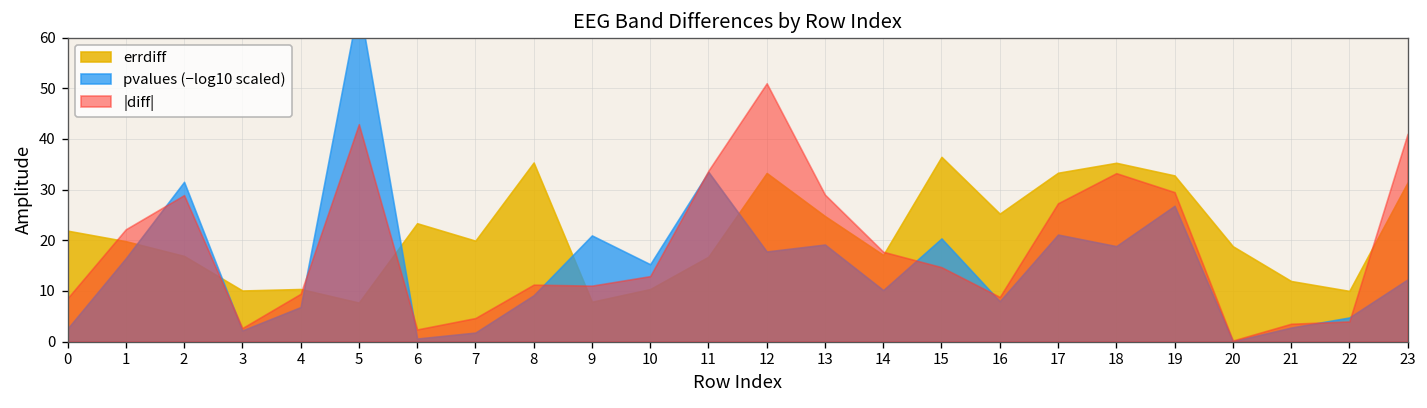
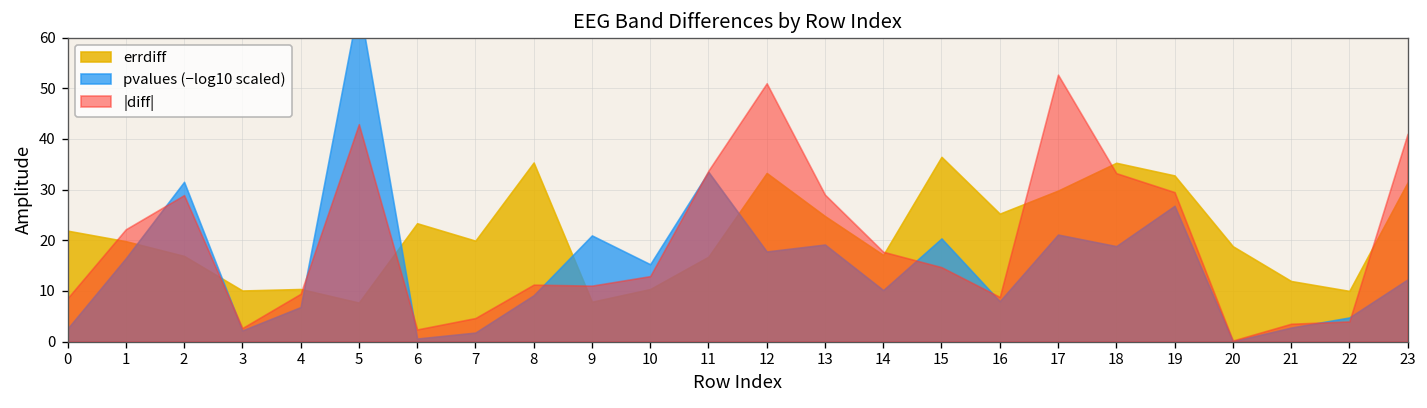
  {
    "errdiff": {
      "0": 22,
      "1": 20,
      "2": 17,
      "3": 10,
      "4": 10,
      "5": 8,
      "6": 23,
      "7": 20,
      "8": 35,
      "9": 8,
      "10": 10,
      "11": 17,
      "12": 33,
      "13": 25,
      "14": 17,
      "15": 36,
      "16": 25,
-     "17": 33,
+     "17": 30,
      "18": 35,
      "19": 33,
      "20": 19,
      "21": 12,
      "22": 10,
      "23": 31
    },
    "pvalues (−log10 scaled)": {
      "0": 3,
      "1": 16,
      "2": 32,
      "4": 7,
      "6": 1,
      "7": 2,
      "8": 9,
      "9": 21,
      "10": 15,
      "12": 18,
      "13": 19,
      "14": 10,
      "15": 20,
      "16": 8,
      "17": 21,
      "18": 19,
      "19": 27,
      "21": 3,
      "22": 5,
      "23": 12
    },
    "|diff|": {
      "0": 9,
      "1": 22,
      "2": 29,
      "4": 9,
      "5": 43,
      "6": 2,
      "7": 5,
      "8": 11,
      "9": 11,
      "10": 13,
      "12": 51,
      "13": 29,
      "14": 18,
      "15": 15,
      "16": 9,
-     "17": 27,
+     "17": 53,
      "18": 33,
      "19": 30,
      "21": 4,
      "22": 4,
      "23": 41
    }
  }
